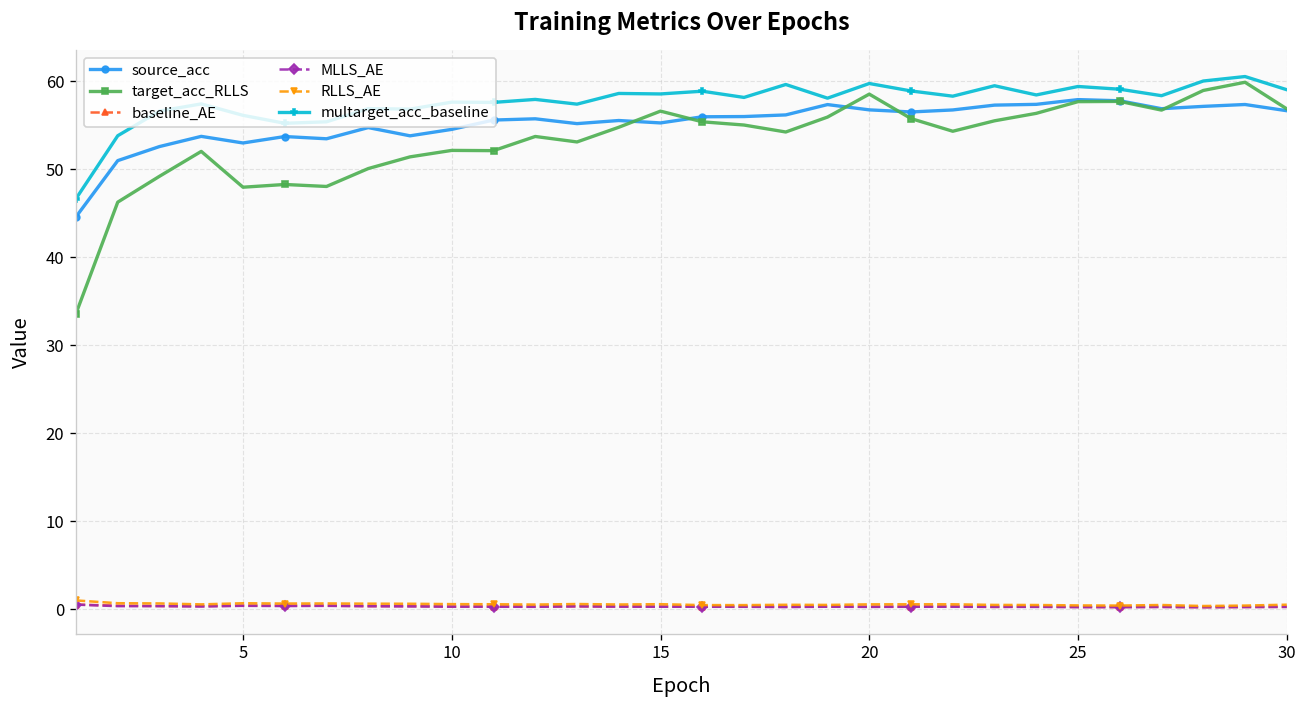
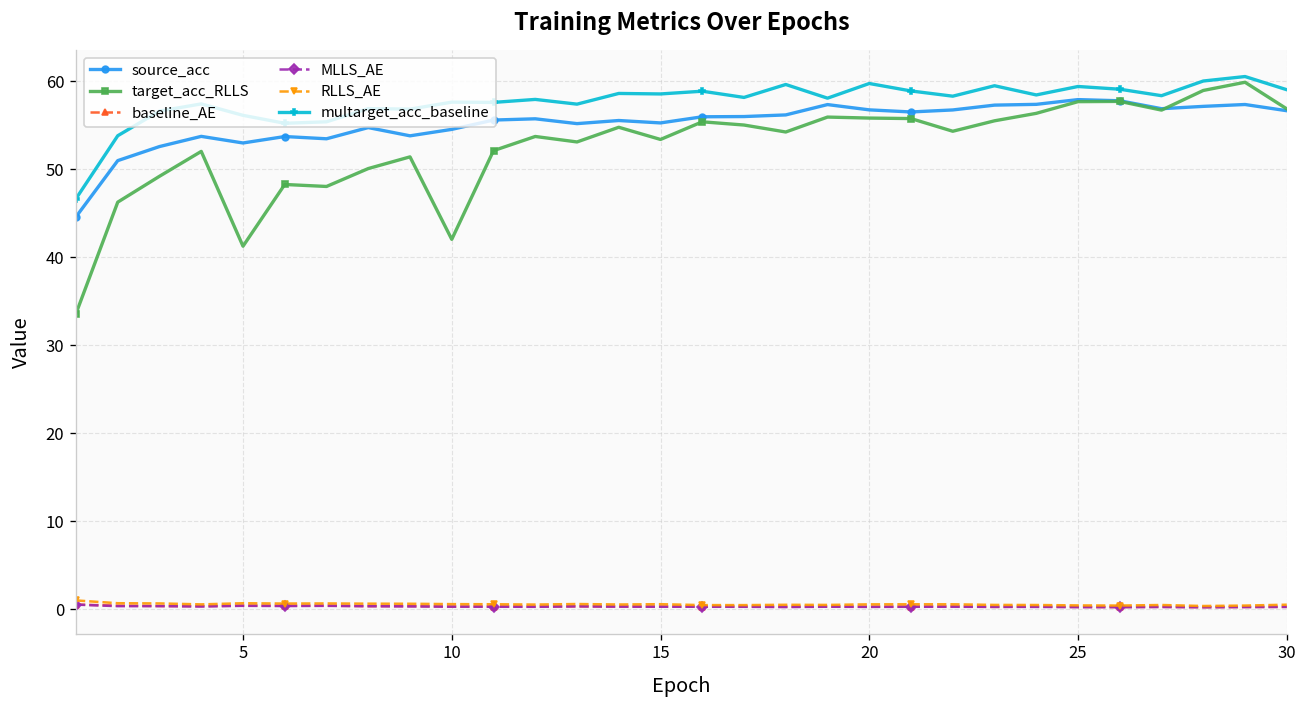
  {
    "target_acc_RLLS": {
-     "5": 48,
-     "10": 52,
-     "15": 57,
-     "20": 59
+     "5": 41,
+     "10": 42,
+     "15": 53,
+     "20": 56
    }
  }
